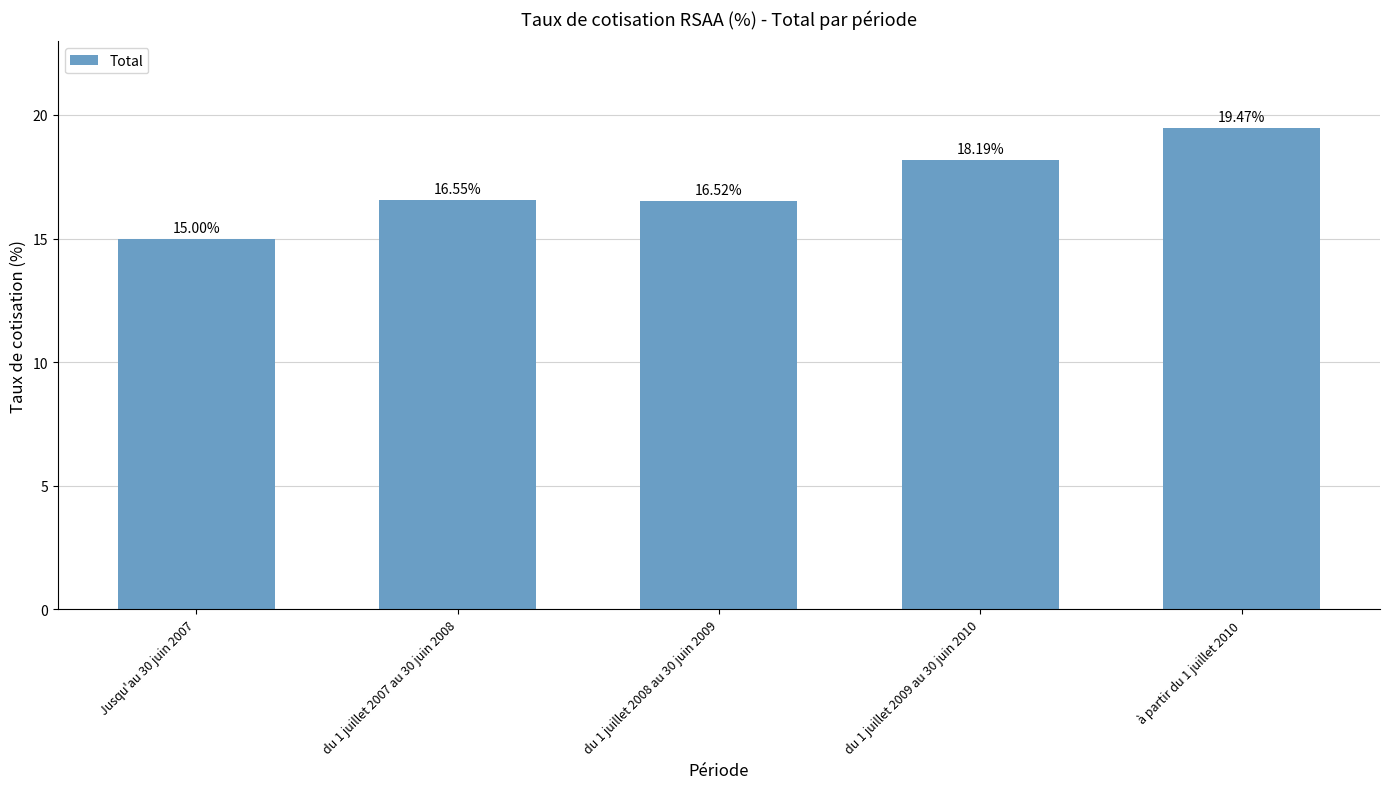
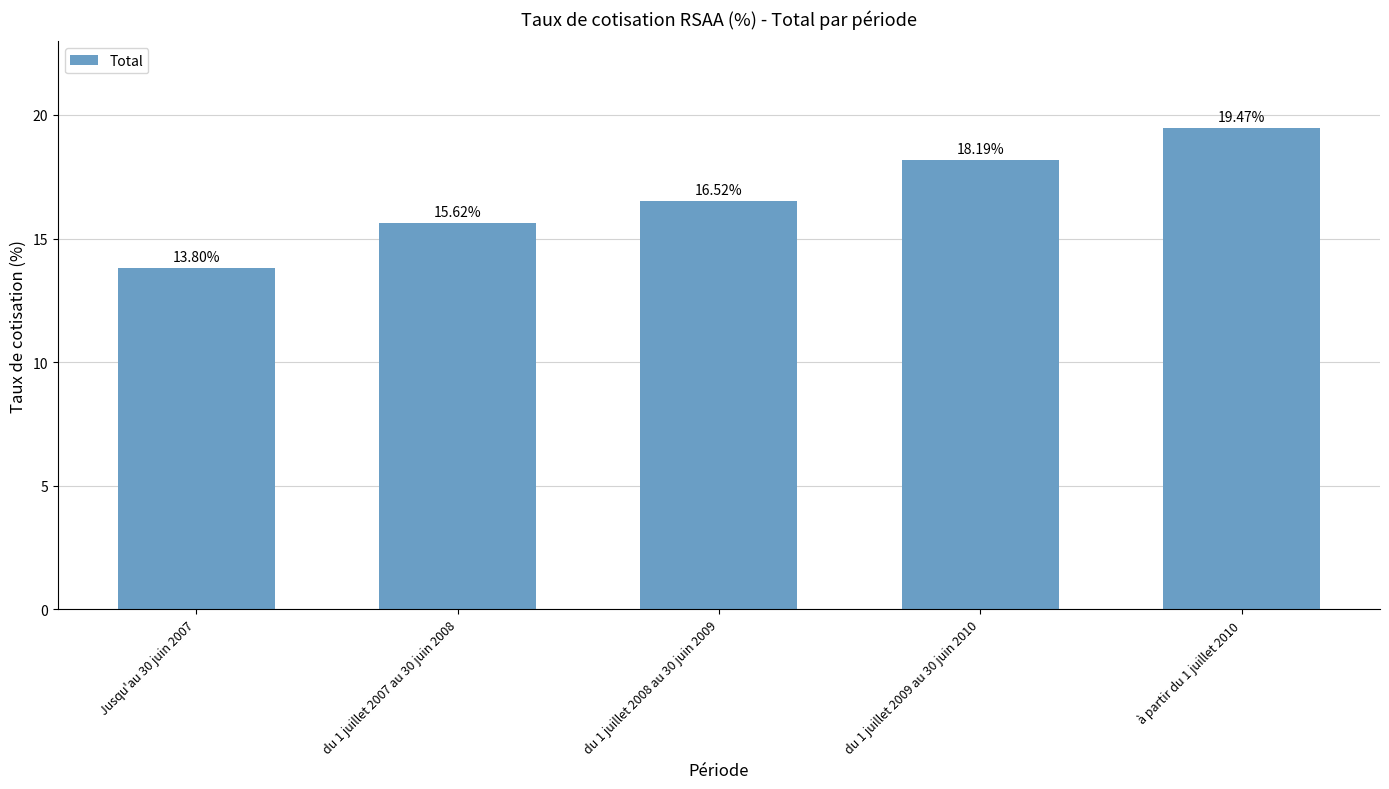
  {
-   "Jusqu'au 30 juin 2007": "15.00%",
-   "du 1 juillet 2007 au 30 juin 2008": "16.55%",
+   "Jusqu'au 30 juin 2007": "13.80%",
+   "du 1 juillet 2007 au 30 juin 2008": "15.62%",
    "du 1 juillet 2008 au 30 juin 2009": "16.52%",
    "du 1 juillet 2009 au 30 juin 2010": "18.19%",
    "à partir du 1 juillet 2010": "19.47%"
  }
